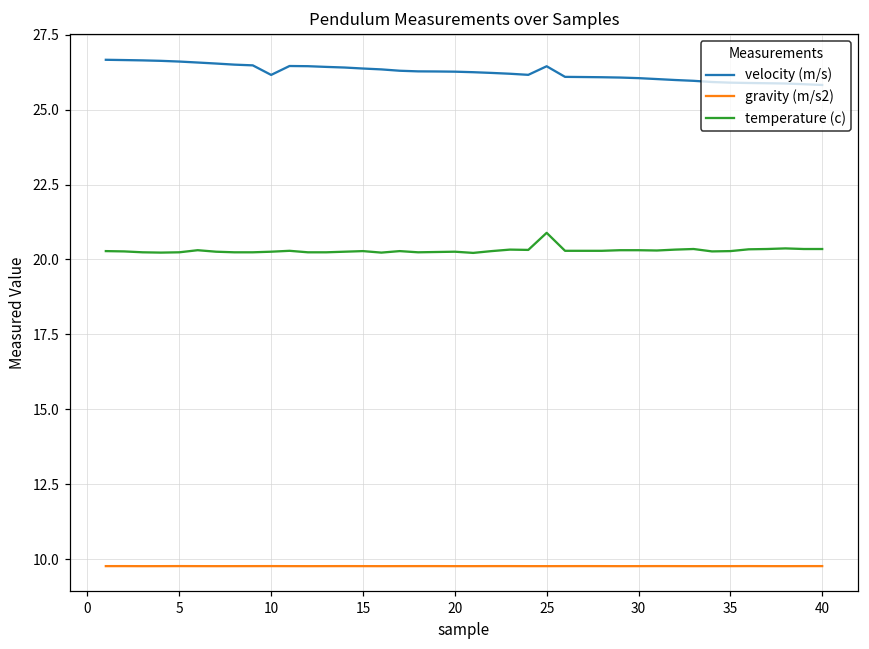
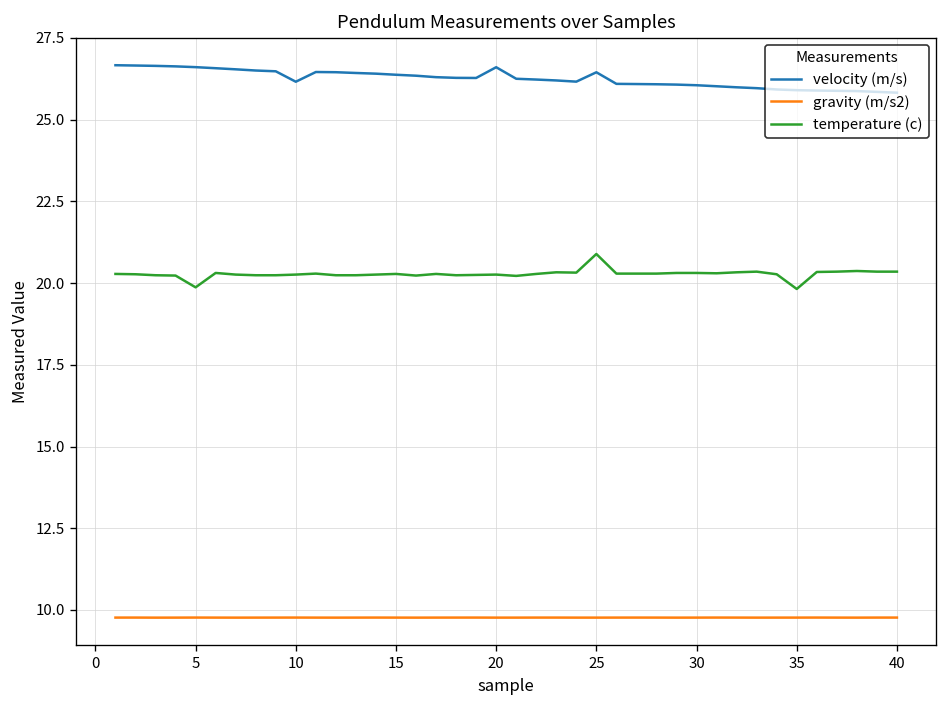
  {
    "velocity (m/s)": {
      "5": 26.6,
      "10": 26.2,
      "15": 26.4,
-     "20": 26.3,
+     "20": 26.6,
      "25": 26.4,
      "30": 26.1
    },
    "gravity (m/s2)": {
      "5": 9.8,
      "10": 9.8,
      "15": 9.8,
      "20": 9.8,
      "25": 9.8,
      "30": 9.8,
      "35": 9.8,
      "40": 9.8
    },
    "temperature (c)": {
-     "5": 20.2,
+     "5": 19.9,
      "10": 20.3,
      "15": 20.3,
      "20": 20.3,
      "25": 20.9,
      "30": 20.3,
-     "35": 20.3,
+     "35": 19.8,
      "40": 20.4
    }
  }
